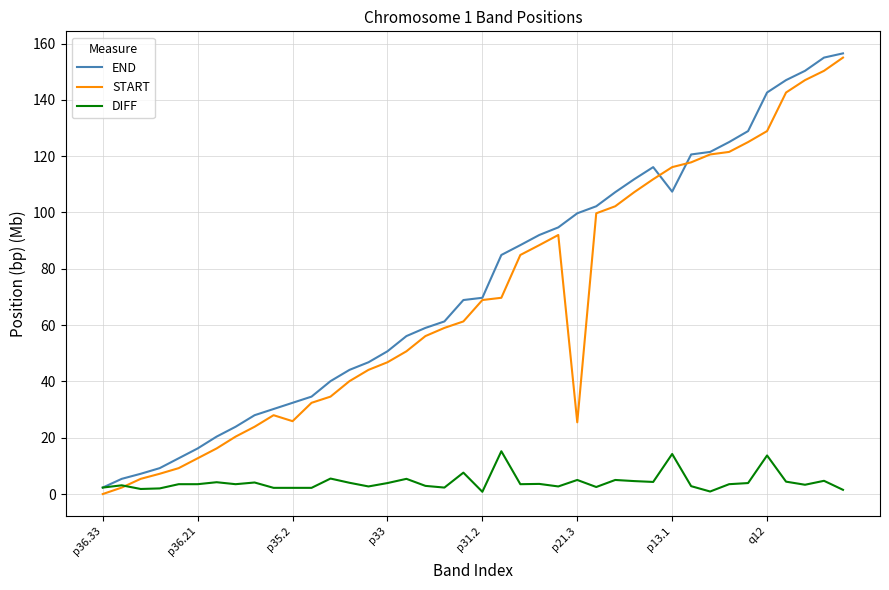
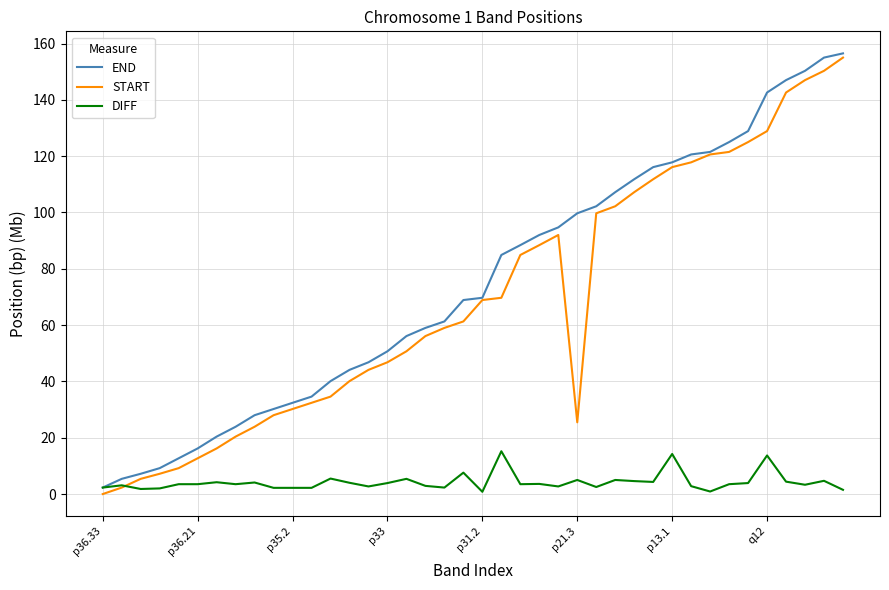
  {
    "END": {
      "p36.21": 16,
      "p35.2": 32,
      "p33": 51,
      "p21.3": 100,
-     "p13.1": 107,
+     "p13.1": 118,
      "q12": 143
    },
    "START": {
      "p36.33": 0,
      "p36.21": 13,
-     "p35.2": 26,
+     "p35.2": 30,
      "p33": 47,
      "p21.3": 25,
      "p13.1": 116,
      "q12": 129
    },
    "DIFF": {
      "p36.21": 4,
      "p35.2": 2,
      "p33": 4,
      "p31.2": 1,
      "p21.3": 5,
      "p13.1": 14,
      "q12": 14
    }
  }
